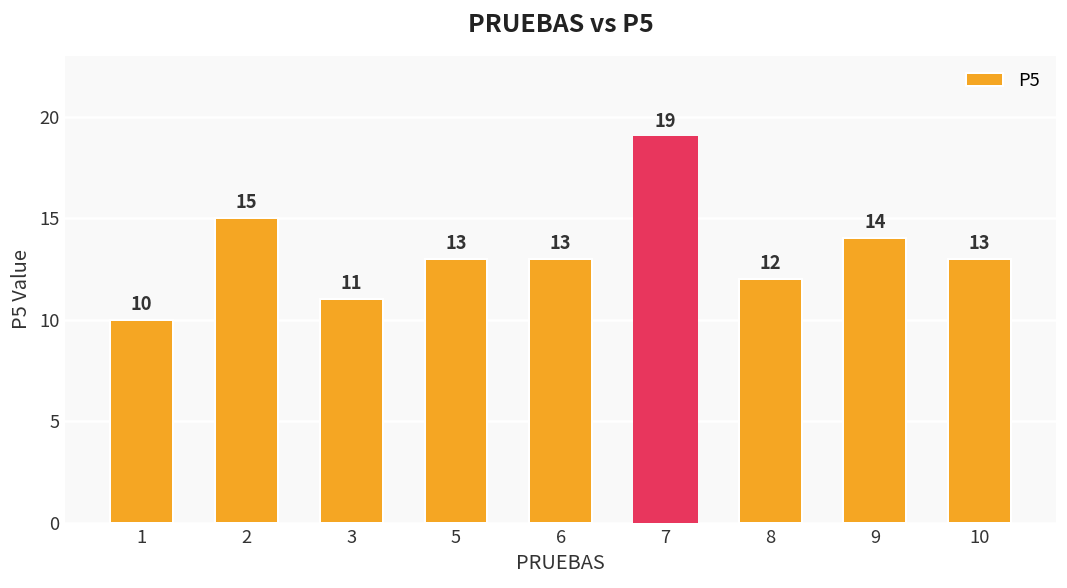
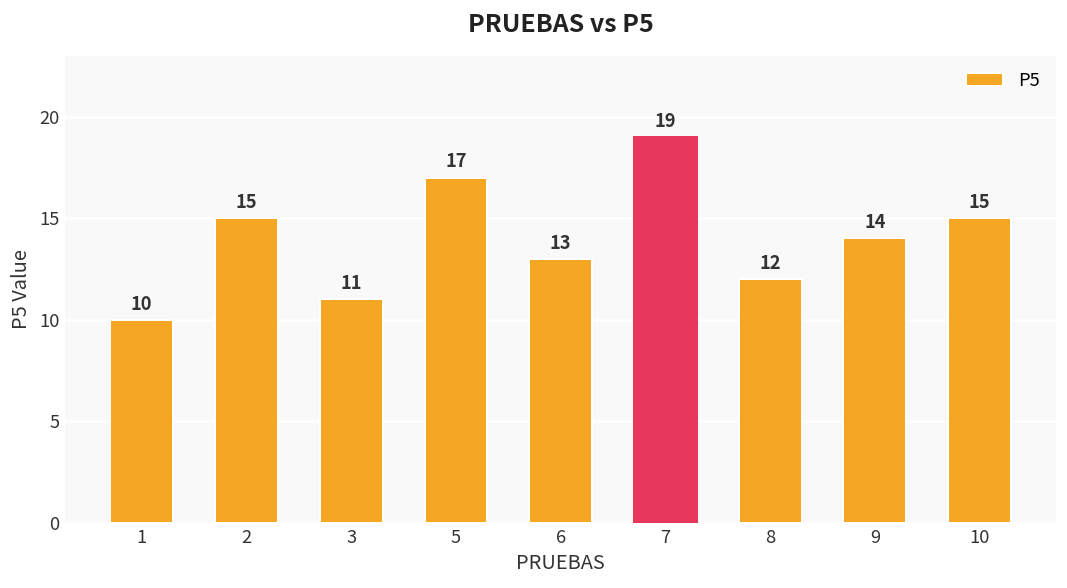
  {
    "1": 10,
    "2": 15,
    "3": 11,
-   "5": 13,
+   "5": 17,
    "6": 13,
    "7": 19,
    "8": 12,
    "9": 14,
-   "10": 13
+   "10": 15
  }
